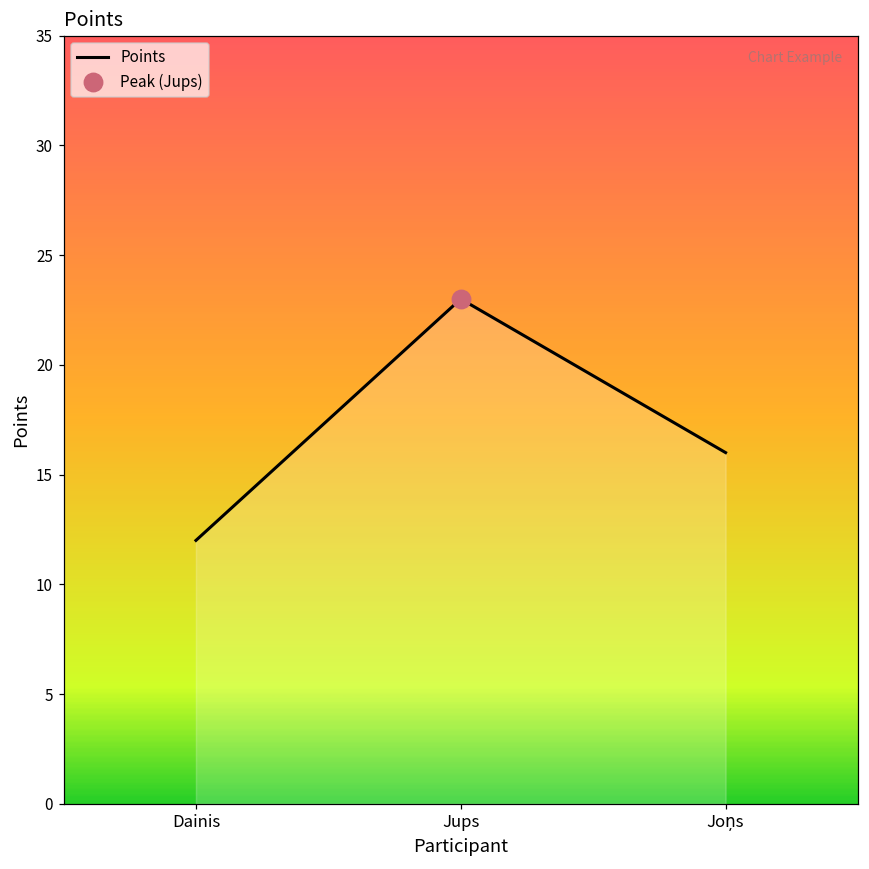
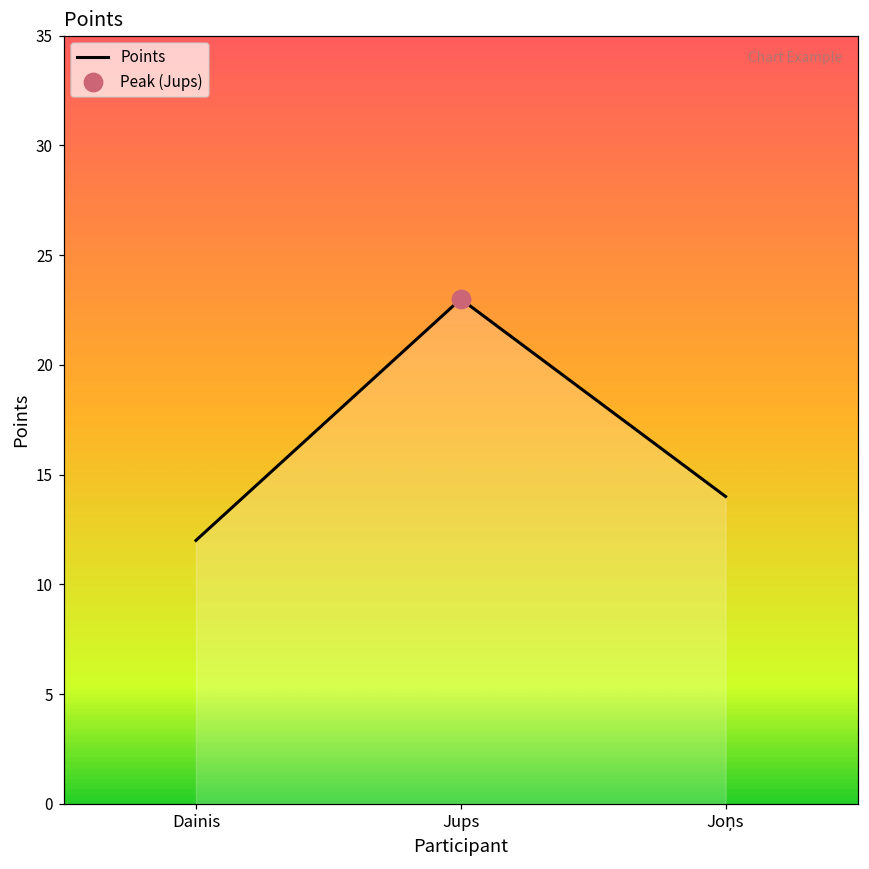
  {
    "Points": {
      "Dainis": 12,
-     "Joņs": 16
+     "Joņs": 14
    }
  }
